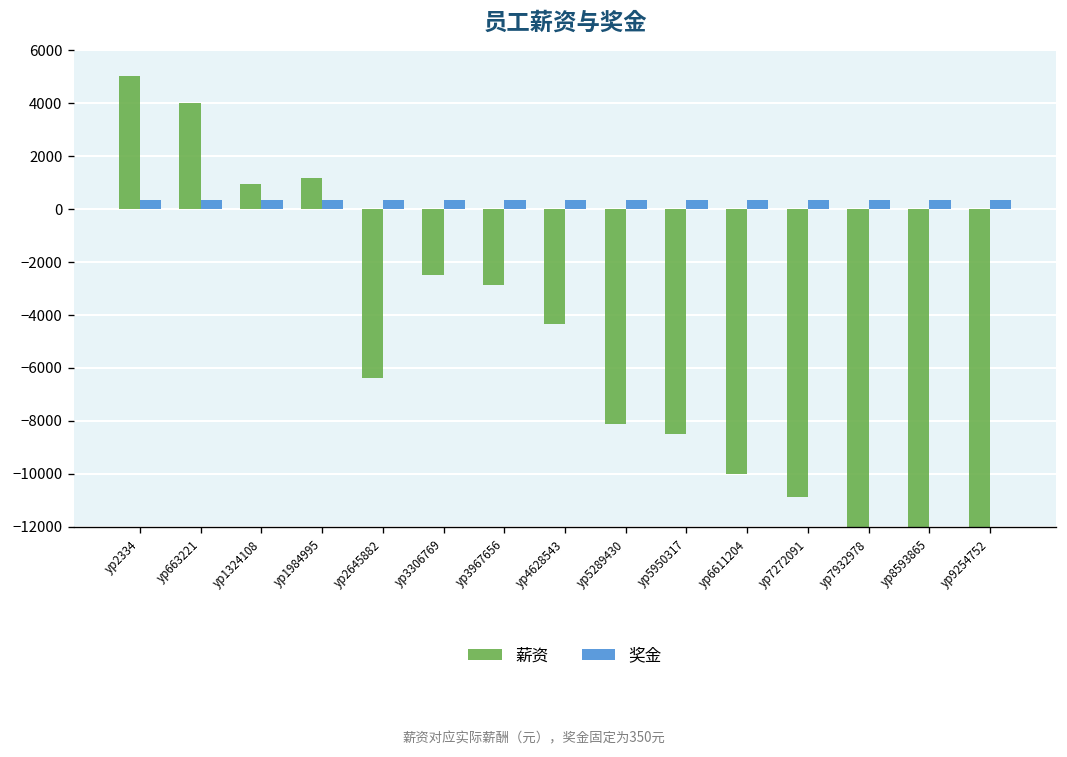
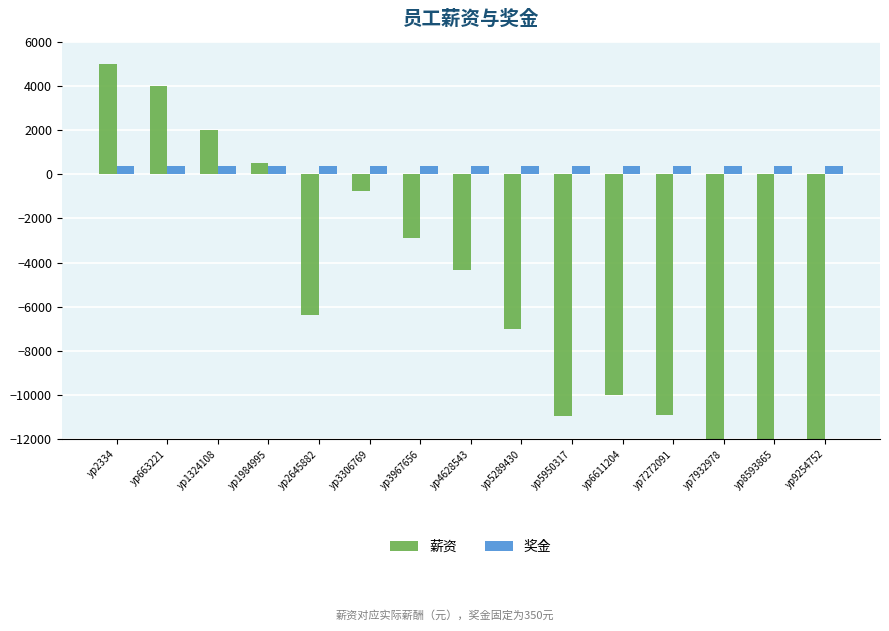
  {
    "薪资": {
      "yp2334": 5000,
      "yp663221": 4000,
-     "yp1324108": 900,
-     "yp1984995": 1200,
+     "yp1324108": 2000,
+     "yp1984995": 500,
      "yp2645882": -6400,
-     "yp3306769": -2500,
+     "yp3306769": -800,
      "yp3967656": -2900,
      "yp4628543": -4400,
-     "yp5289430": -8100,
-     "yp5950317": -8500,
+     "yp5289430": -7000,
+     "yp5950317": -11000,
      "yp6611204": -10000,
      "yp7272091": -10900
    },
    "奖金": {
      "yp2334": 400,
      "yp663221": 400,
      "yp1324108": 400,
      "yp1984995": 400,
      "yp2645882": 400,
      "yp3306769": 400,
      "yp3967656": 400,
      "yp4628543": 400,
      "yp5289430": 400,
      "yp5950317": 400,
      "yp6611204": 400,
      "yp7272091": 400,
      "yp7932978": 400,
      "yp8593865": 400,
      "yp9254752": 400
    }
  }
